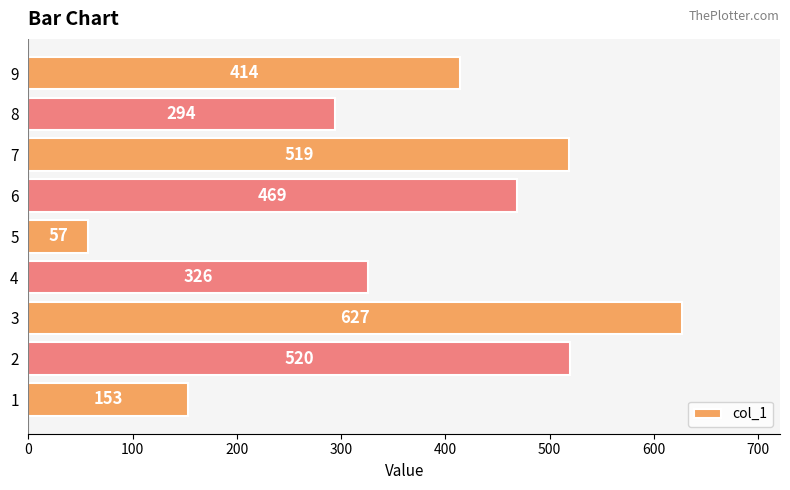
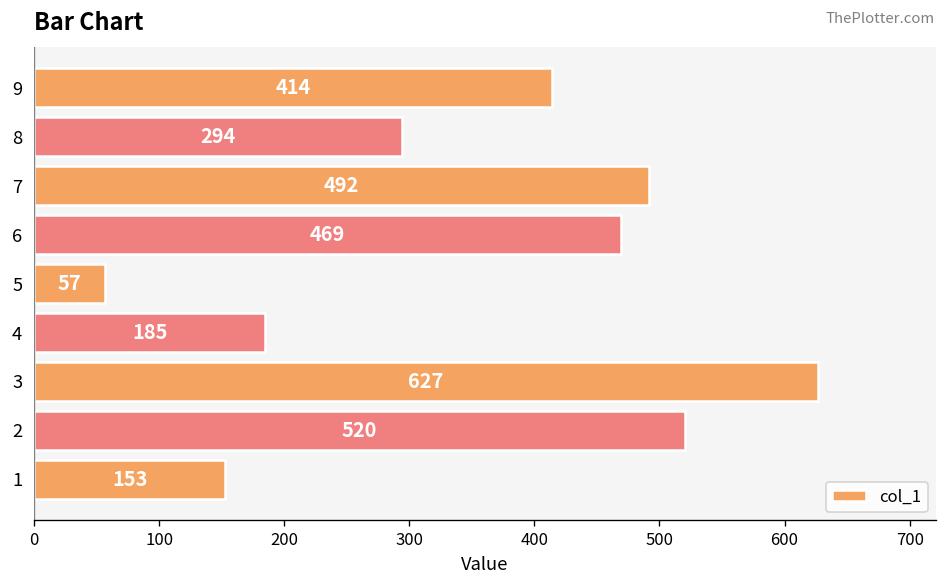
  {
    "9": 414,
    "8": 294,
-   "7": 519,
+   "7": 492,
    "6": 469,
    "5": 57,
-   "4": 326,
+   "4": 185,
    "3": 627,
    "2": 520,
    "1": 153
  }
